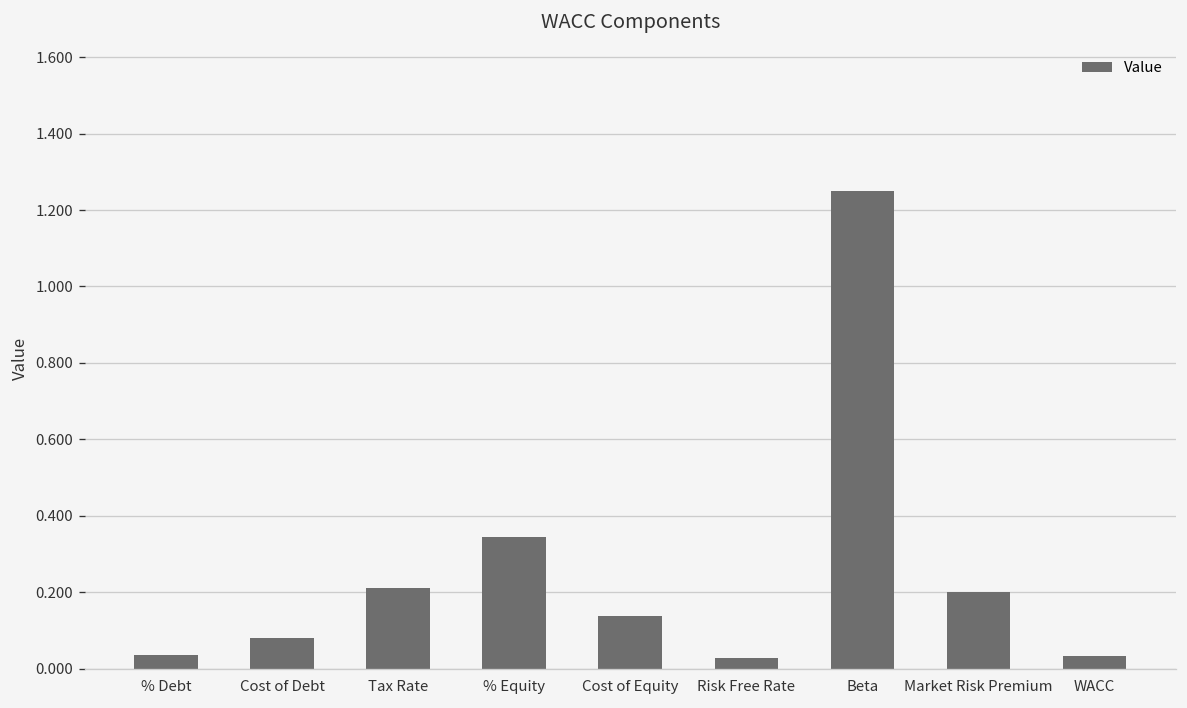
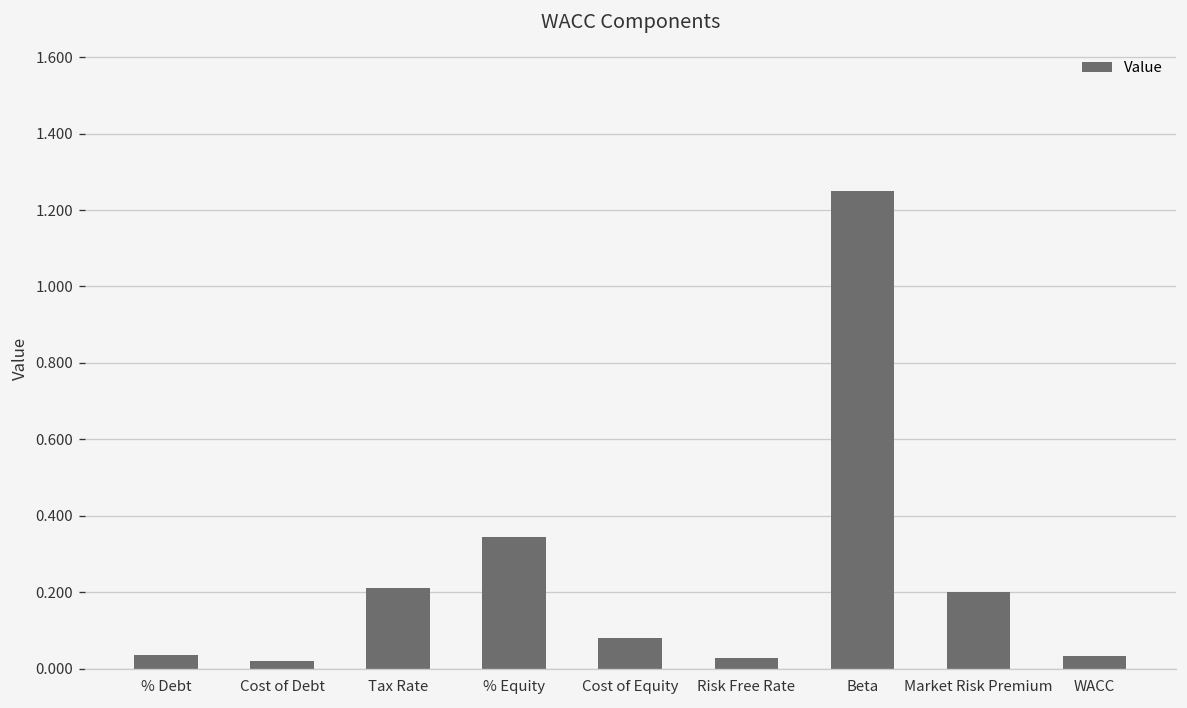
  {
    "% Debt": 0.04,
-   "Cost of Debt": 0.08,
+   "Cost of Debt": 0.02,
    "Tax Rate": 0.21,
    "% Equity": 0.34,
-   "Cost of Equity": 0.14,
+   "Cost of Equity": 0.08,
    "Risk Free Rate": 0.03,
    "Beta": 1.25,
    "Market Risk Premium": 0.20,
    "WACC": 0.03
  }
